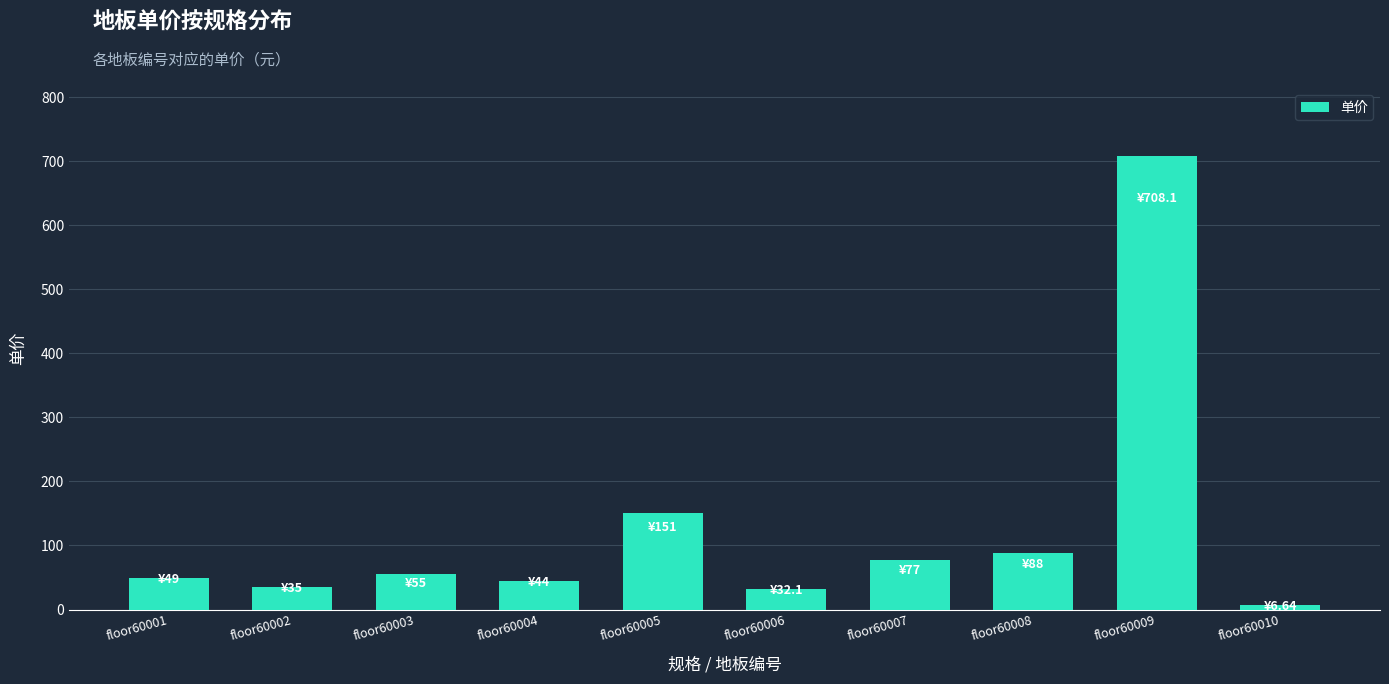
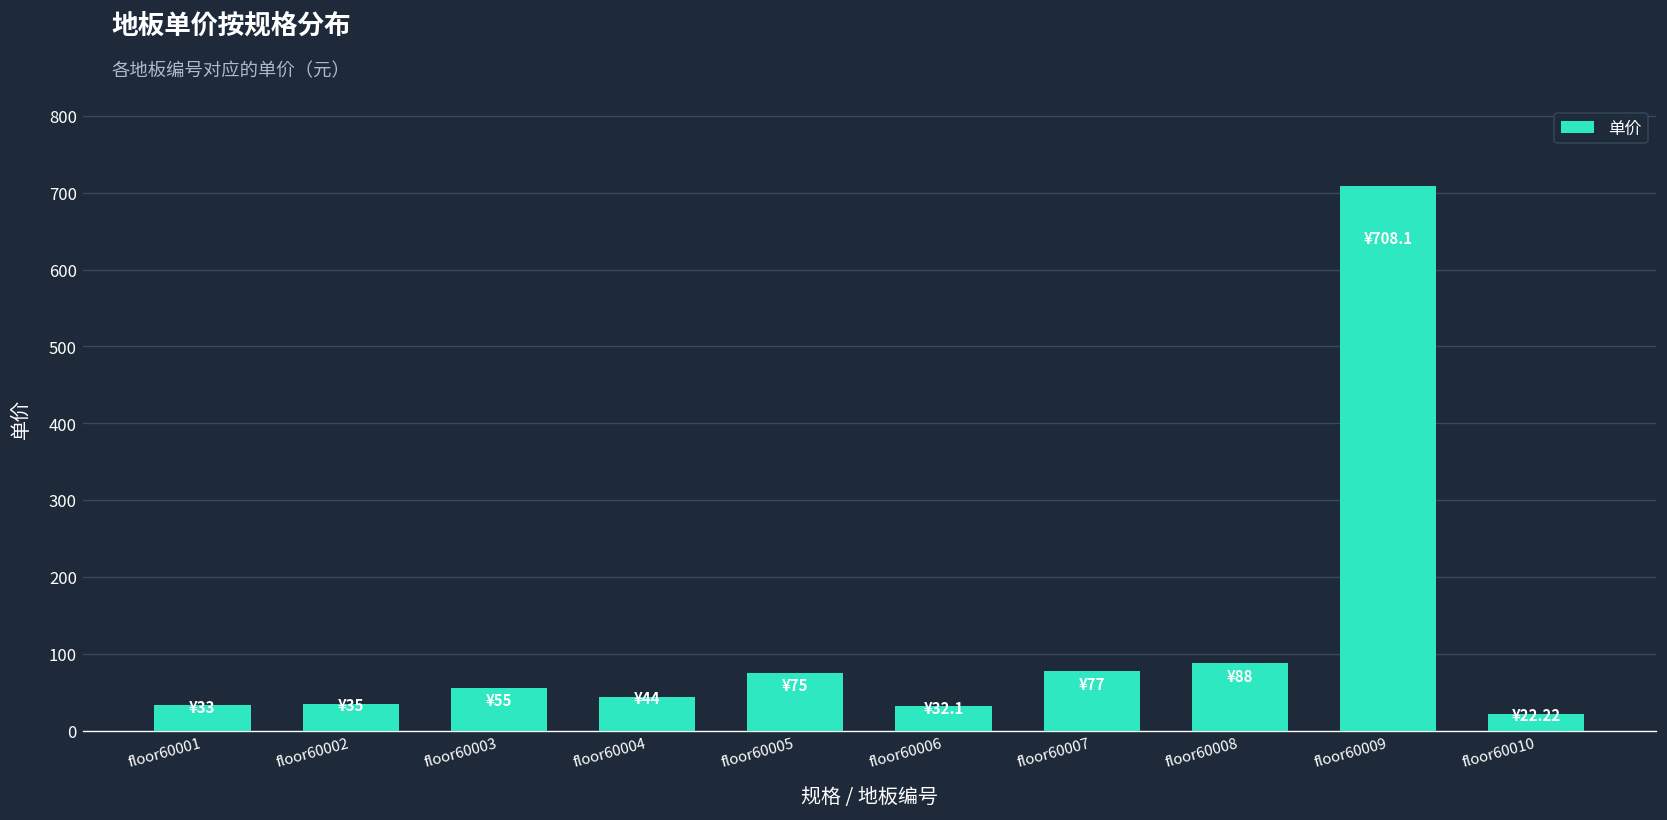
  {
-   "floor60001": "¥49",
+   "floor60001": "¥33",
    "floor60002": "¥35",
    "floor60003": "¥55",
    "floor60004": "¥44",
-   "floor60005": "¥151",
+   "floor60005": "¥75",
    "floor60006": "¥32.1",
    "floor60007": "¥77",
    "floor60008": "¥88",
    "floor60009": "¥708.1",
-   "floor60010": "¥6.64"
+   "floor60010": "¥22.22"
  }
